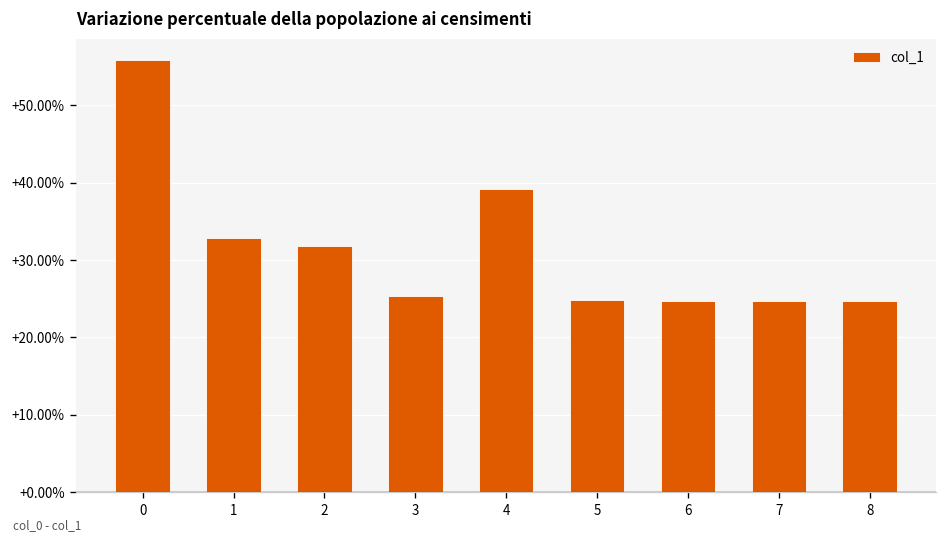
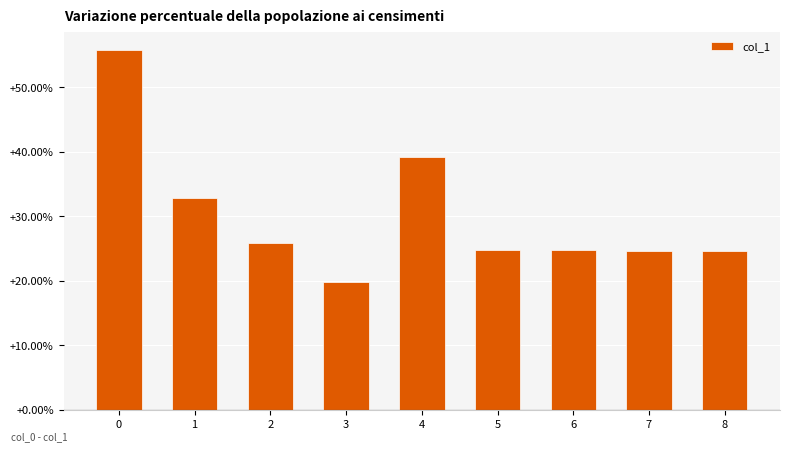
  {
    "0": "+56%",
    "1": "+33%",
-   "2": "+32%",
-   "3": "+25%",
+   "2": "+26%",
+   "3": "+20%",
    "4": "+39%",
    "5": "+25%",
    "6": "+25%",
    "7": "+25%",
    "8": "+25%"
  }
